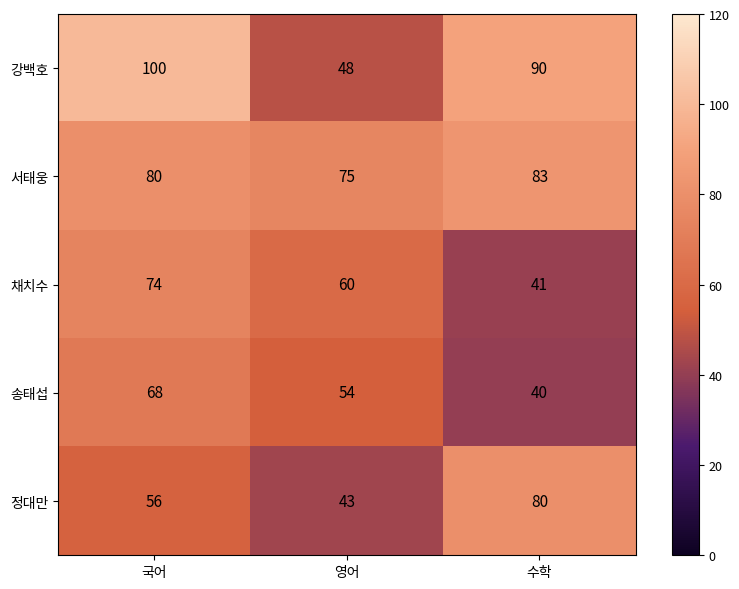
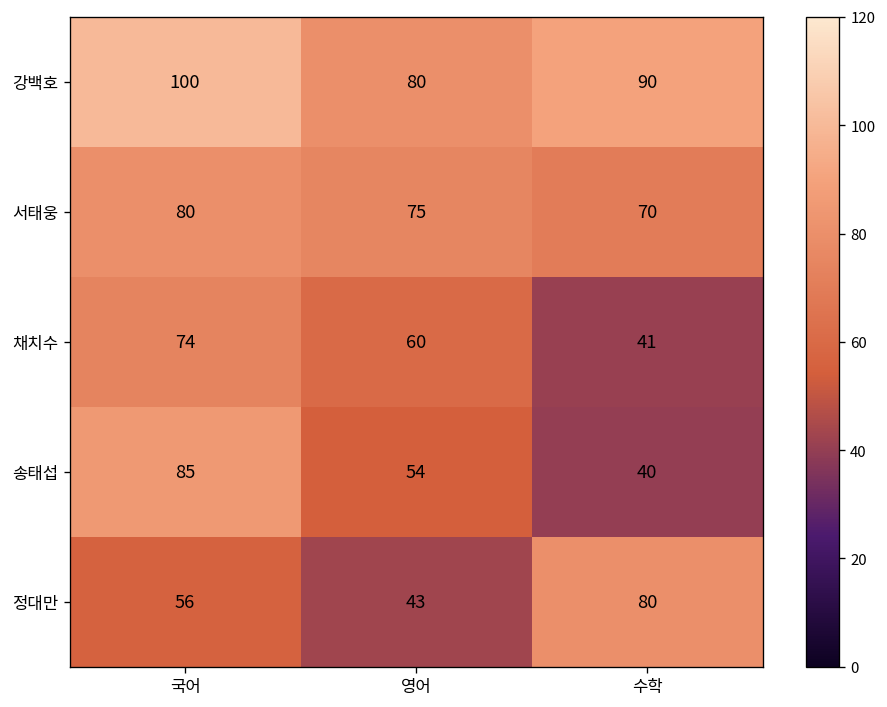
  {
    "강백호": {
      "국어": 100,
-     "영어": 48,
+     "영어": 80,
      "수학": 90
    },
    "서태웅": {
      "국어": 80,
      "영어": 75,
-     "수학": 83
+     "수학": 70
    },
    "채치수": {
      "국어": 74,
      "영어": 60,
      "수학": 41
    },
    "송태섭": {
-     "국어": 68,
+     "국어": 85,
      "영어": 54,
      "수학": 40
    },
    "정대만": {
      "국어": 56,
      "영어": 43,
      "수학": 80
    }
  }
